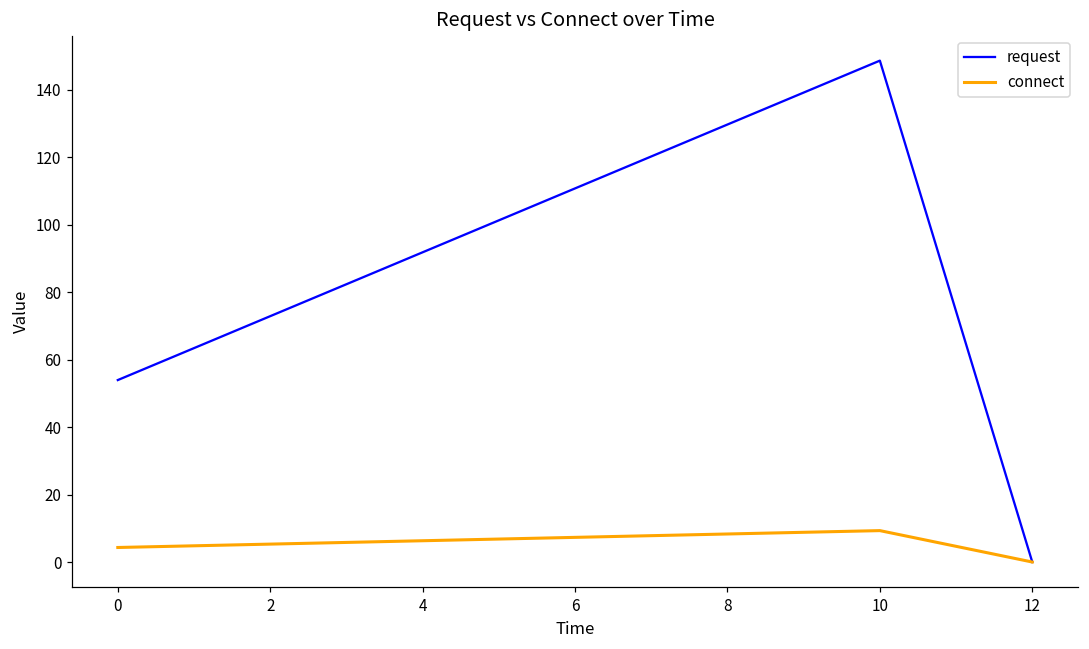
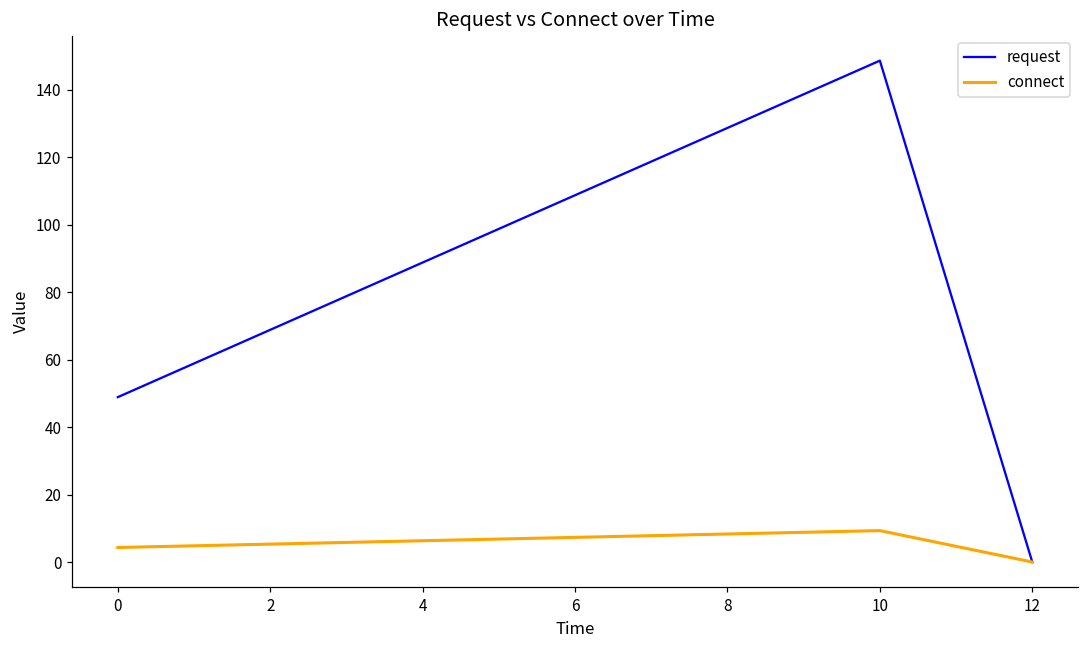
  {
    "request": {
-     "0": 54,
+     "0": 49,
      "10": 149
    },
    "connect": {
      "0": 4,
      "10": 9
    }
  }
